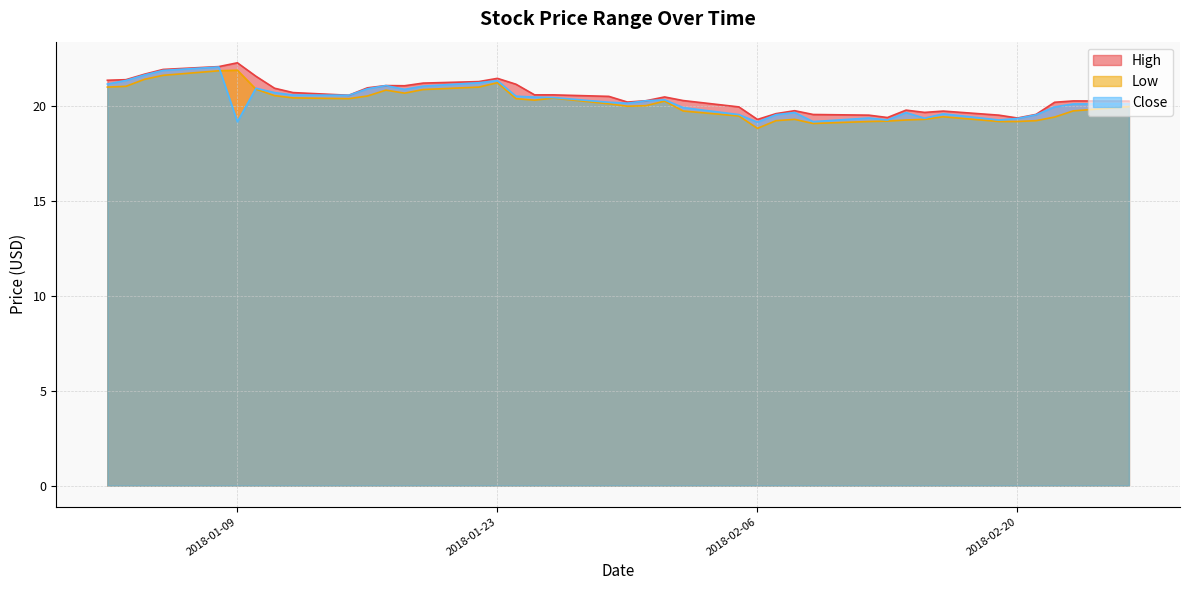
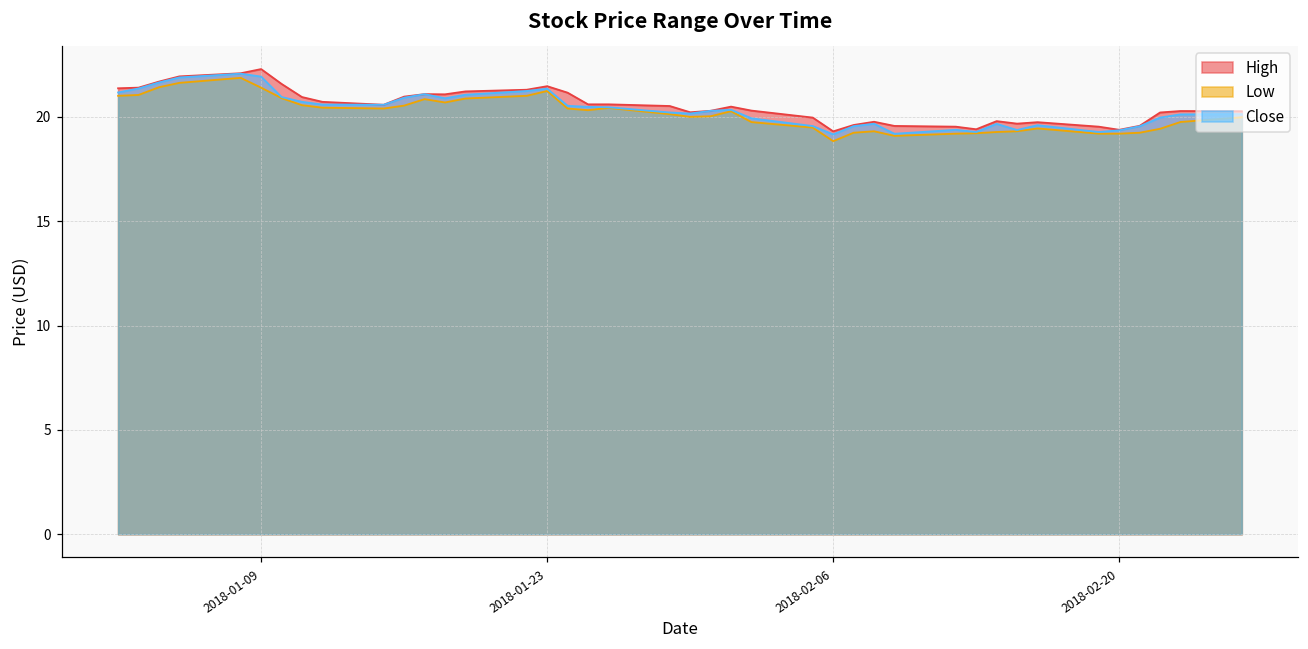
  {
    "High": {
      "2018-01-09": 22.3,
      "2018-02-06": 19.3
    },
    "Low": {
-     "2018-01-09": 21.9,
+     "2018-01-09": 21.4,
      "2018-02-06": 18.8,
      "2018-02-20": 19.2
    },
    "Close": {
-     "2018-01-09": 19.2,
+     "2018-01-09": 21.9,
      "2018-02-06": 19.2
    }
  }
